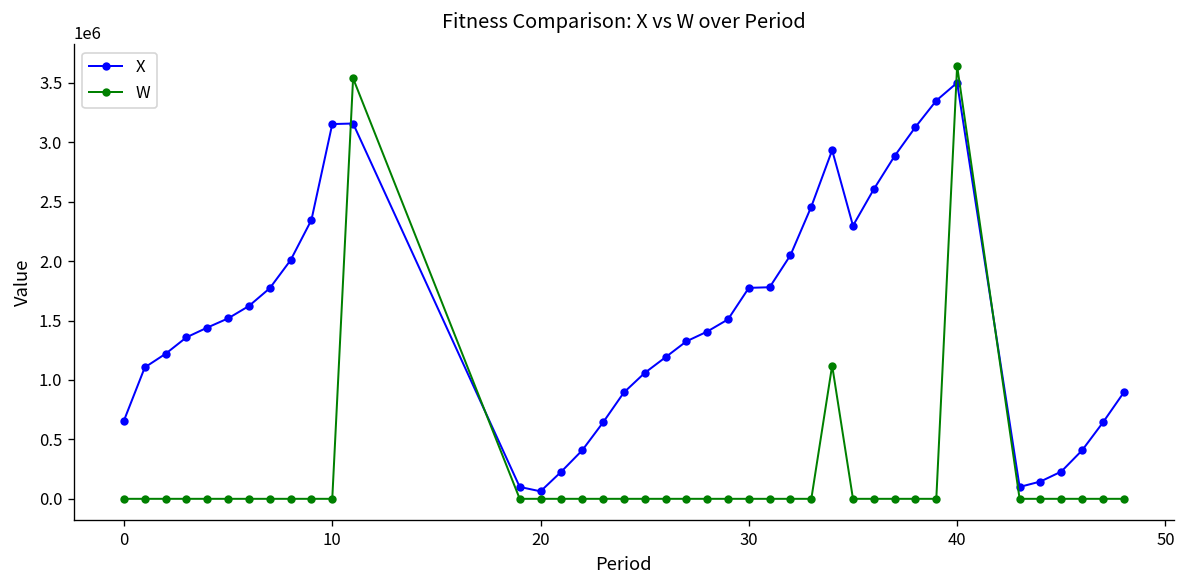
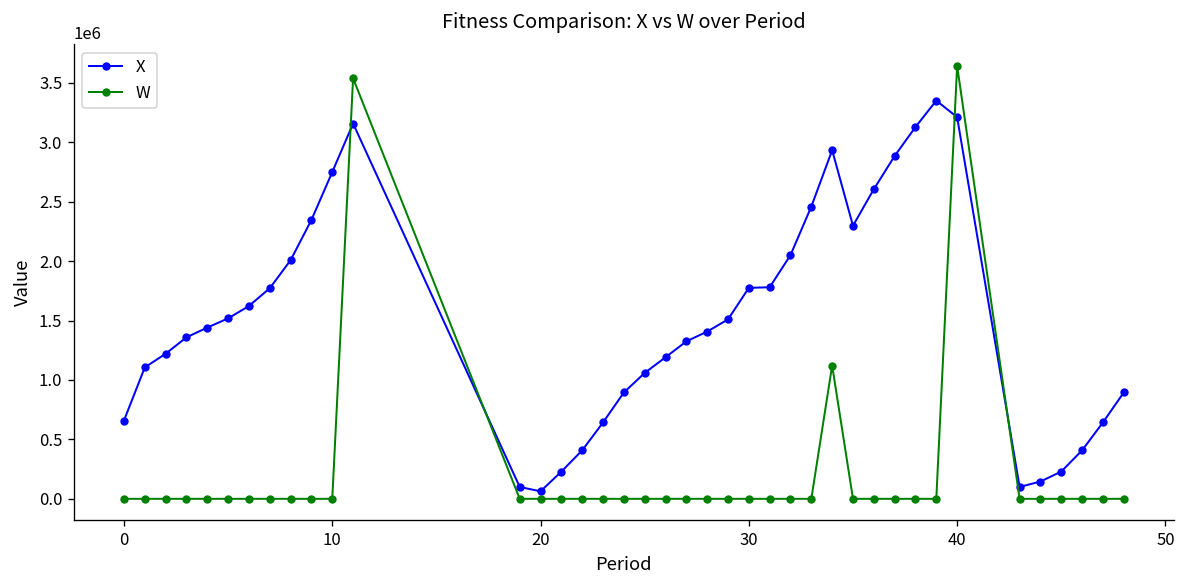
  {
    "X": {
      "0": 700000,
-     "10": 3200000,
+     "10": 2700000,
      "20": 100000,
      "30": 1800000,
-     "40": 3500000
+     "40": 3200000
    },
    "W": {
      "0": 0,
      "10": 0,
      "20": 0,
      "30": 0,
      "40": 3600000
    }
  }
